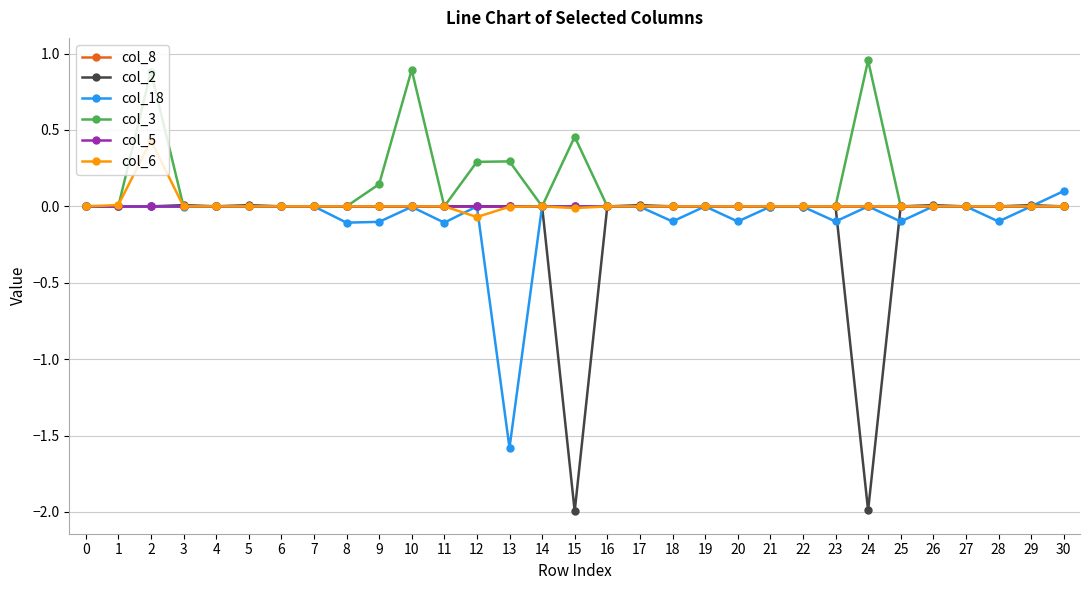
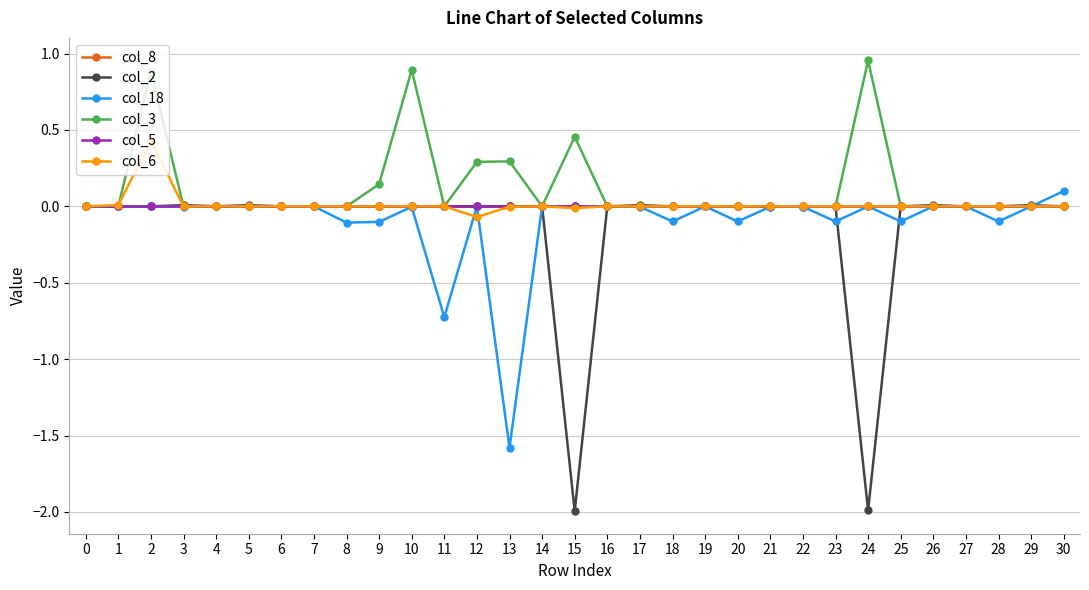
  {
    "col_2": {
      "15": -2.00,
      "24": -1.99
    },
    "col_18": {
      "8": -0.11,
      "9": -0.10,
-     "11": -0.11,
+     "11": -0.73,
      "13": -1.58,
      "18": -0.10,
      "20": -0.10,
      "23": -0.10,
      "25": -0.10,
      "28": -0.10,
      "30": 0.10
    },
    "col_3": {
      "9": 0.15,
      "10": 0.89,
      "12": 0.29,
      "13": 0.29,
      "15": 0.46,
      "24": 0.96
    },
    "col_6": {
      "12": -0.07
    }
  }
